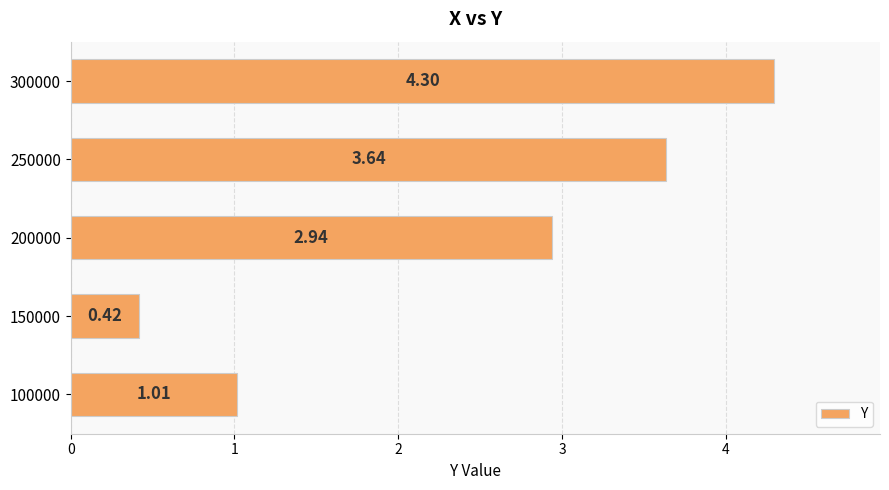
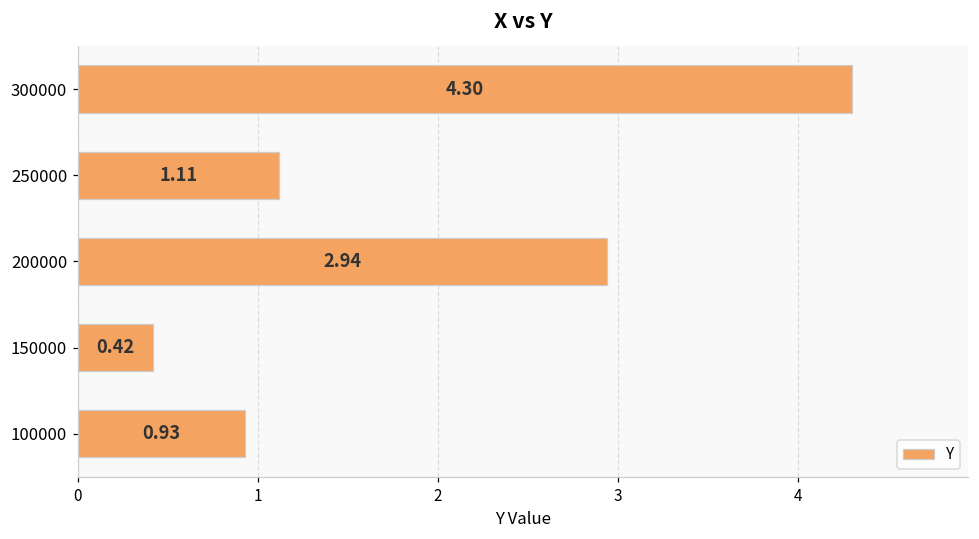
  {
    "300000": 4.30,
-   "250000": 3.64,
+   "250000": 1.11,
    "200000": 2.94,
    "150000": 0.42,
-   "100000": 1.01
+   "100000": 0.93
  }
